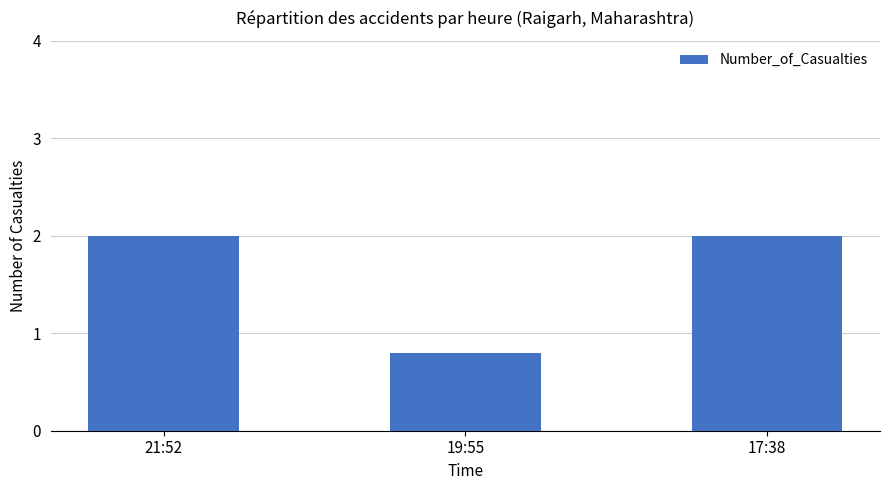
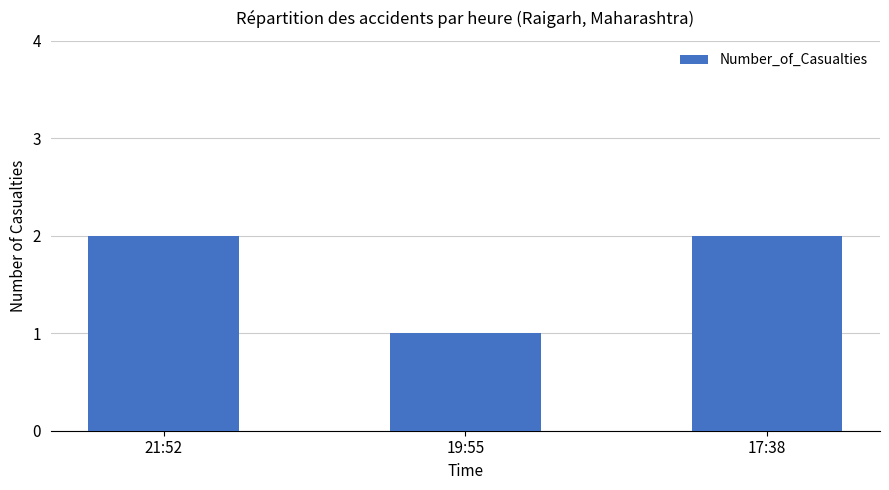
  {
    "21:52": 2.0,
-   "19:55": 0.8,
+   "19:55": 1.0,
    "17:38": 2.0
  }
